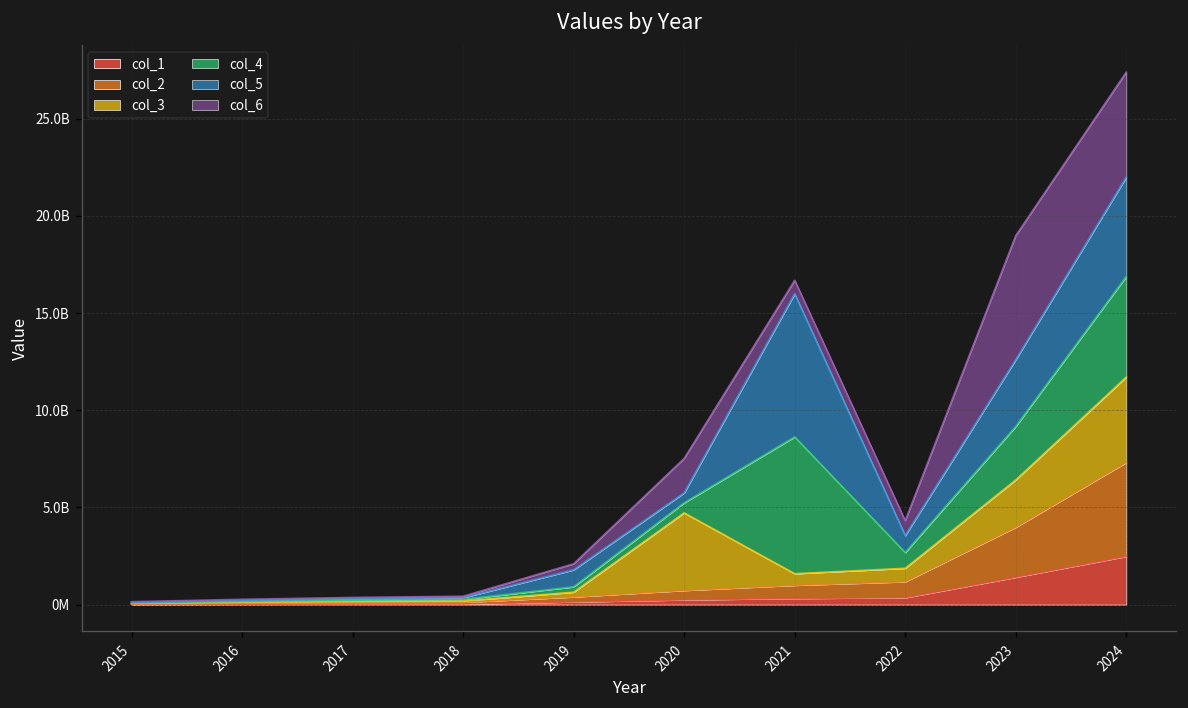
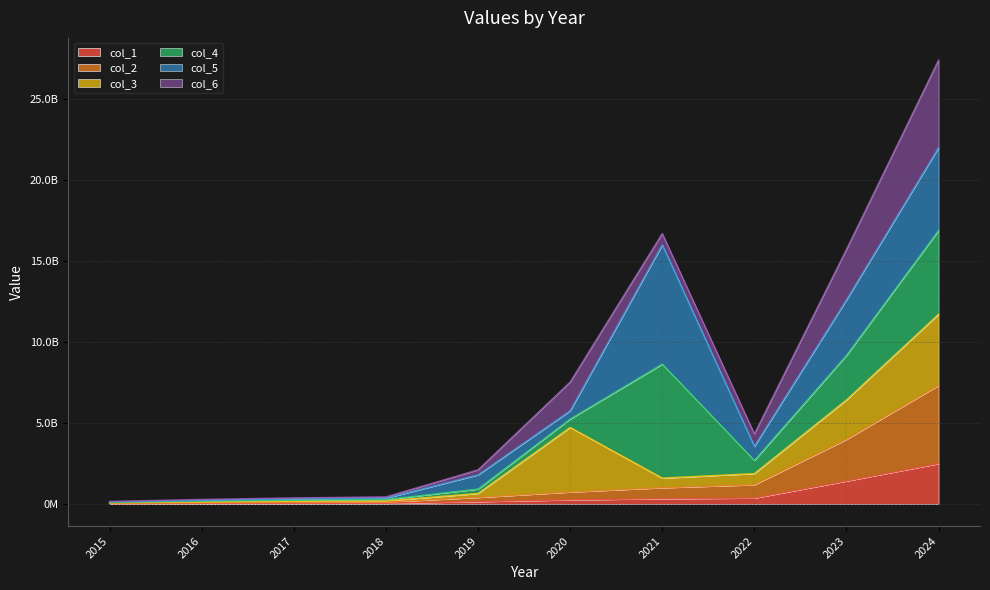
  {
    "col_3": {
      "2019": 200000000,
      "2020": 4000000000,
      "2021": 600000000,
      "2022": 700000000,
      "2023": 2400000000,
      "2024": 4400000000
    },
    "col_4": {
      "2019": 300000000,
      "2020": 500000000,
      "2021": 7000000000,
      "2022": 800000000,
      "2023": 2800000000,
      "2024": 5200000000
    },
    "col_5": {
      "2019": 900000000,
      "2020": 500000000,
      "2021": 7400000000,
      "2022": 900000000,
      "2023": 3400000000,
      "2024": 5100000000
    },
    "col_6": {
      "2019": 300000000,
      "2020": 1800000000,
      "2021": 700000000,
      "2022": 800000000,
-     "2023": 6400000000,
+     "2023": 3100000000,
      "2024": 5400000000
    }
  }
